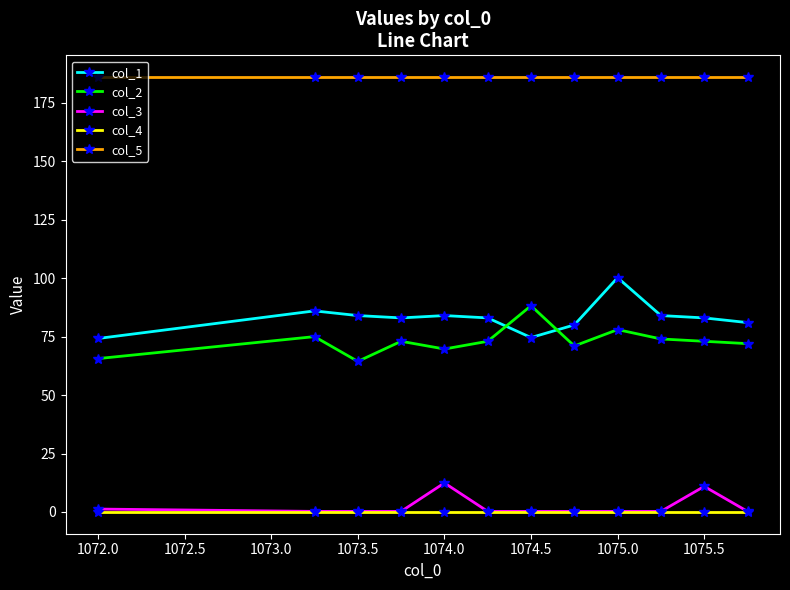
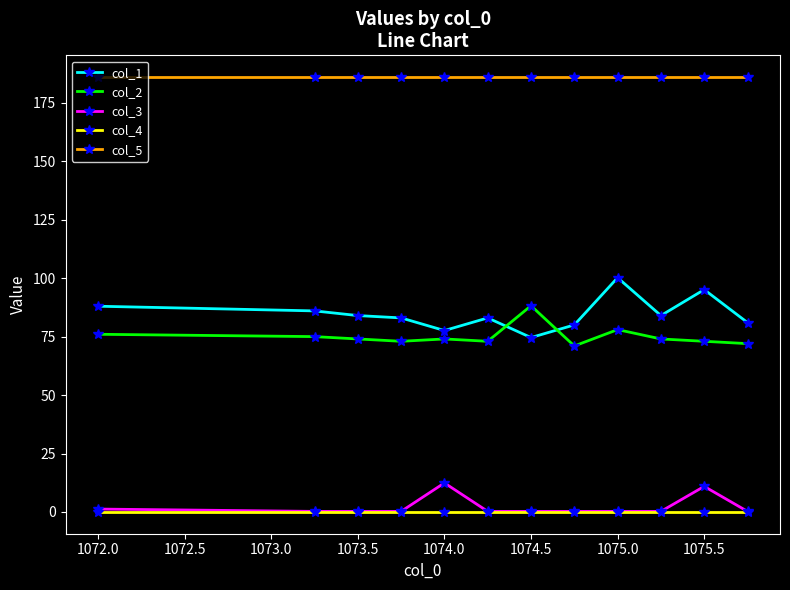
  {
    "col_1": {
-     "1072.0": 74,
+     "1072.0": 88,
      "1073.5": 84,
-     "1074.0": 84,
+     "1074.0": 78,
      "1074.5": 75,
      "1075.0": 100,
-     "1075.5": 83
+     "1075.5": 95
    },
    "col_2": {
-     "1072.0": 66,
-     "1073.5": 64,
-     "1074.0": 70,
+     "1072.0": 76,
+     "1073.5": 74,
+     "1074.0": 74,
      "1074.5": 88,
      "1075.0": 78,
      "1075.5": 73
    },
    "col_3": {
      "1072.0": 1,
      "1074.0": 12,
      "1075.5": 11
    },
    "col_4": {
      "1072.0": 0,
      "1074.0": 0,
      "1075.5": 0
    },
    "col_5": {
      "1073.5": 186,
      "1074.0": 186,
      "1074.5": 186,
      "1075.0": 186,
      "1075.5": 186
    }
  }
